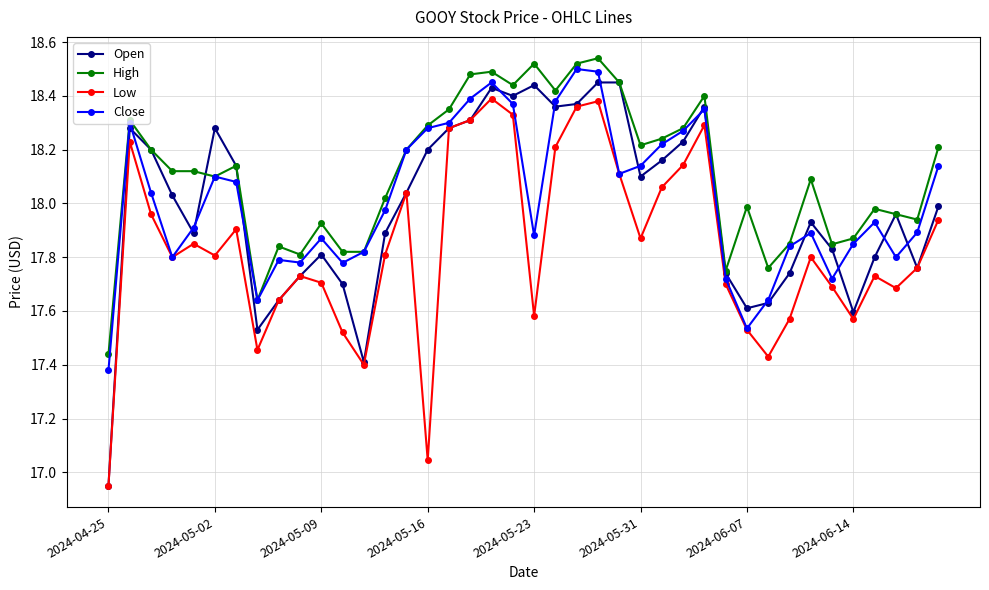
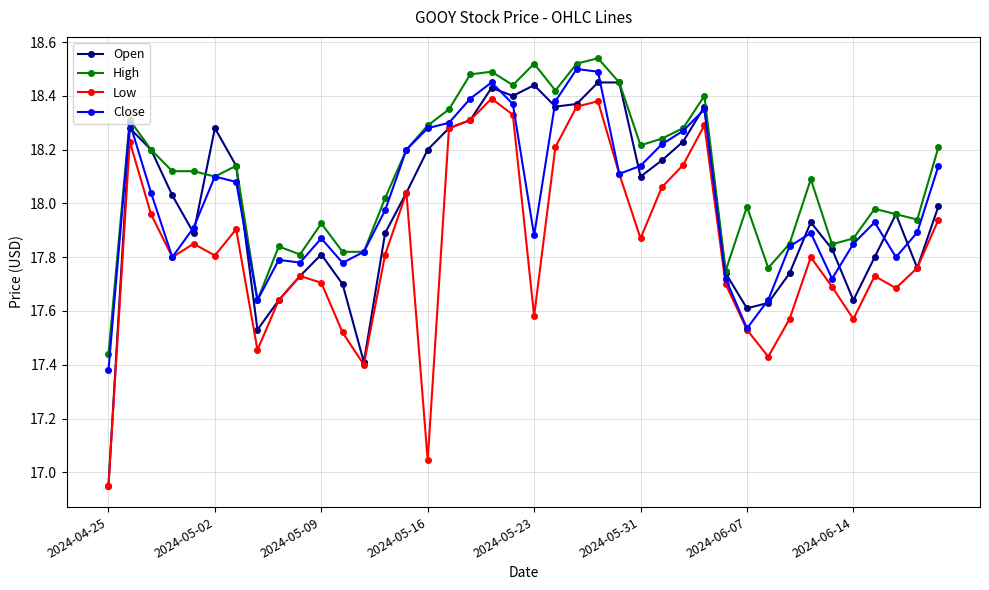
  {
    "Open": {
      "2024-05-02": 18.28,
      "2024-05-09": 17.81,
      "2024-05-16": 18.20,
      "2024-05-23": 18.44,
      "2024-05-31": 18.10,
      "2024-06-07": 17.61,
-     "2024-06-14": 17.60
+     "2024-06-14": 17.64
    },
    "High": {
      "2024-04-25": 17.44,
      "2024-05-09": 17.93,
      "2024-05-16": 18.29,
      "2024-05-23": 18.52,
      "2024-05-31": 18.22,
      "2024-06-07": 17.99,
      "2024-06-14": 17.87
    },
    "Low": {
      "2024-05-02": 17.81,
      "2024-05-09": 17.70,
      "2024-05-16": 17.04,
      "2024-05-23": 17.58,
      "2024-05-31": 17.87,
      "2024-06-14": 17.57
    },
    "Close": {
      "2024-04-25": 17.38,
      "2024-05-09": 17.87,
      "2024-05-16": 18.28,
      "2024-05-23": 17.88,
      "2024-05-31": 18.14,
      "2024-06-14": 17.85
    }
  }
